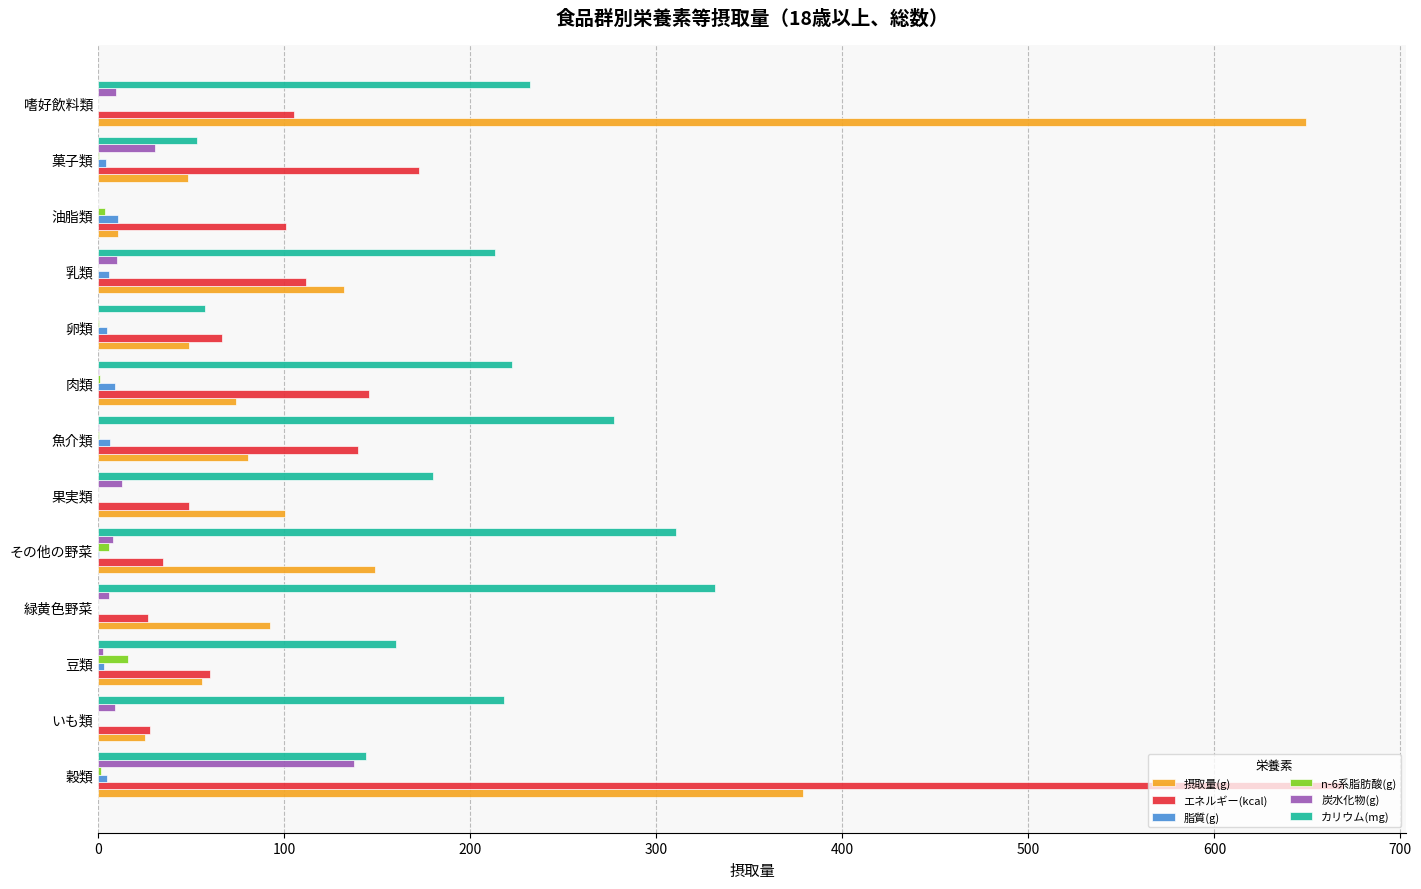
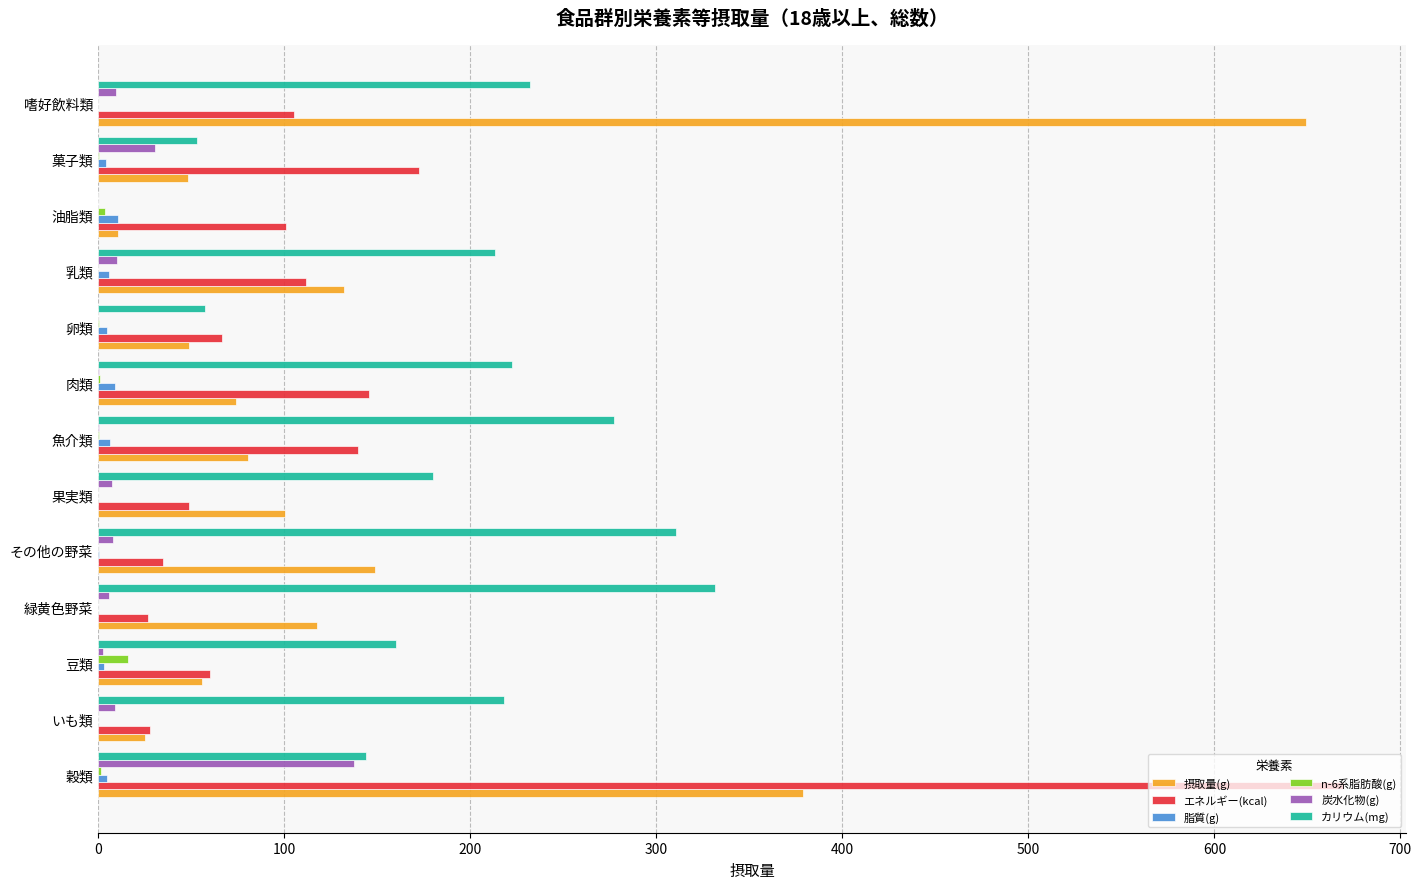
  {
    "摂取量(g)": {
      "嗜好飲料類": 649,
      "菓子類": 48,
      "油脂類": 11,
      "乳類": 132,
      "卵類": 49,
      "肉類": 74,
      "魚介類": 80,
      "果実類": 100,
      "その他の野菜": 149,
-     "緑黄色野菜": 93,
+     "緑黄色野菜": 118,
      "豆類": 56,
      "いも類": 25,
      "穀類": 379
    },
    "エネルギー(kcal)": {
      "嗜好飲料類": 105,
      "菓子類": 172,
      "油脂類": 101,
      "乳類": 112,
      "卵類": 67,
      "肉類": 146,
      "魚介類": 140,
      "果実類": 49,
      "その他の野菜": 35,
      "緑黄色野菜": 27,
      "豆類": 60,
      "いも類": 28
    },
    "脂質(g)": {
      "嗜好飲料類": 0,
      "菓子類": 4,
      "油脂類": 11,
      "乳類": 6,
      "卵類": 5,
      "肉類": 9,
      "魚介類": 7,
      "豆類": 3,
      "穀類": 5
    },
    "n-6系脂肪酸(g)": {
      "油脂類": 4,
-     "その他の野菜": 6,
+     "その他の野菜": 0,
      "豆類": 16
    },
    "炭水化物(g)": {
      "嗜好飲料類": 10,
      "菓子類": 31,
      "油脂類": 0,
      "乳類": 10,
-     "果実類": 13,
+     "果実類": 8,
      "その他の野菜": 8,
      "緑黄色野菜": 6,
      "豆類": 3,
      "いも類": 9,
      "穀類": 138
    },
    "カリウム(mg)": {
      "嗜好飲料類": 232,
      "菓子類": 53,
      "油脂類": 0,
      "乳類": 213,
      "卵類": 58,
      "肉類": 223,
      "魚介類": 277,
      "果実類": 180,
      "その他の野菜": 310,
      "緑黄色野菜": 332,
      "豆類": 160,
      "いも類": 218,
      "穀類": 144
    }
  }
